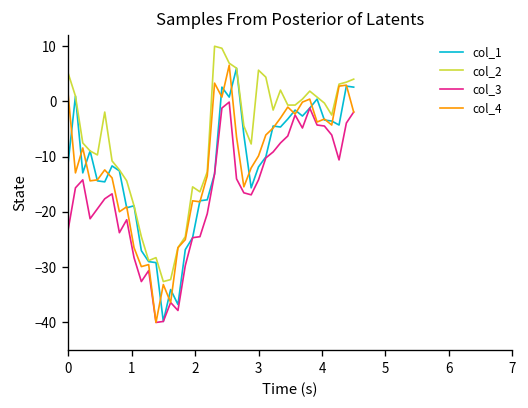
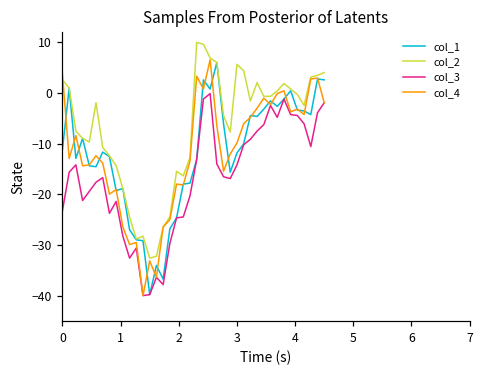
  {
    "col_1": {
      "0": -11,
      "3": -12
    },
    "col_2": {
-     "0": 5,
+     "0": 3,
      "3": 6
    },
    "col_3": {
      "0": -23,
      "3": -14
    },
    "col_4": {
-     "0": 1,
+     "0": 4,
      "3": -10
    }
  }
